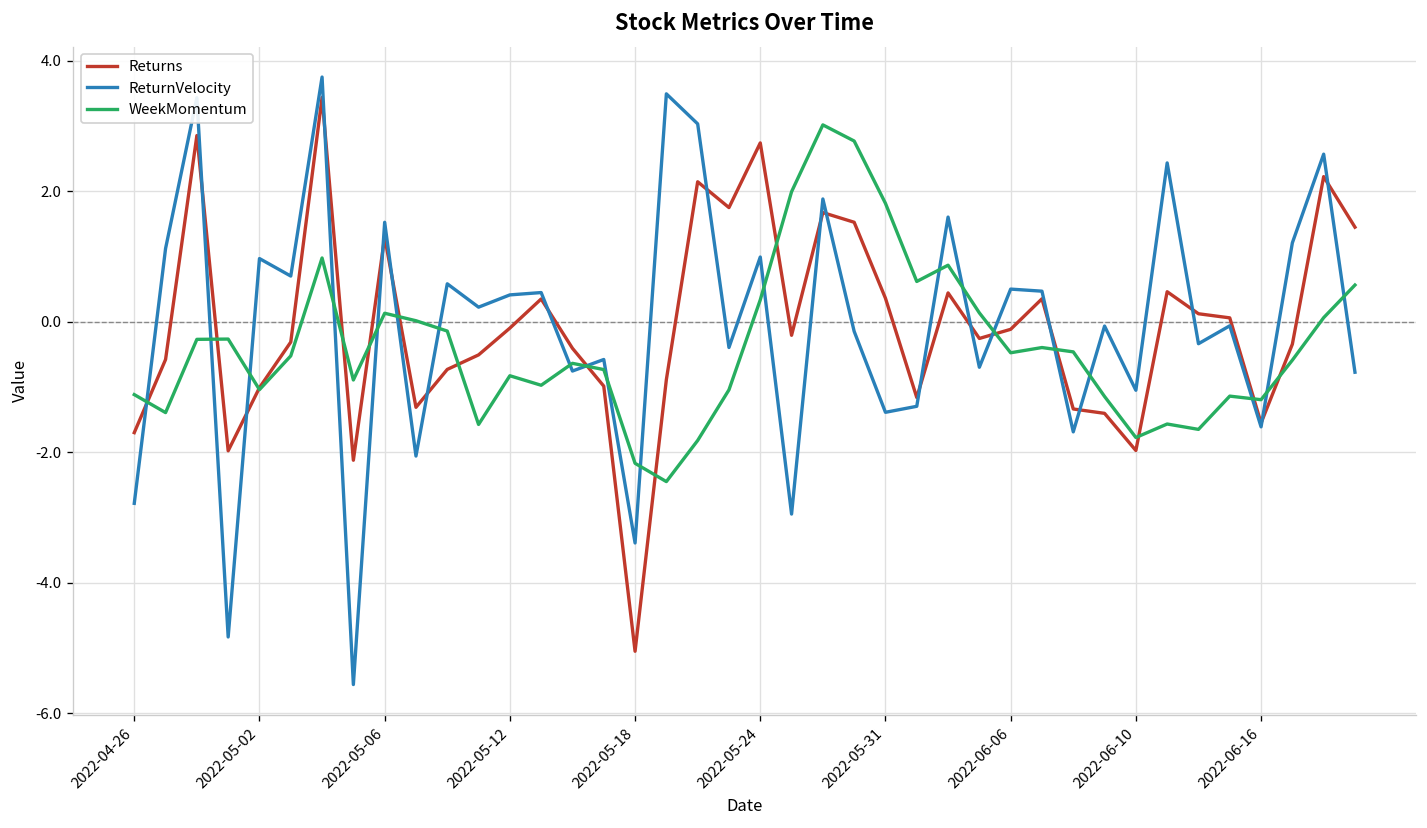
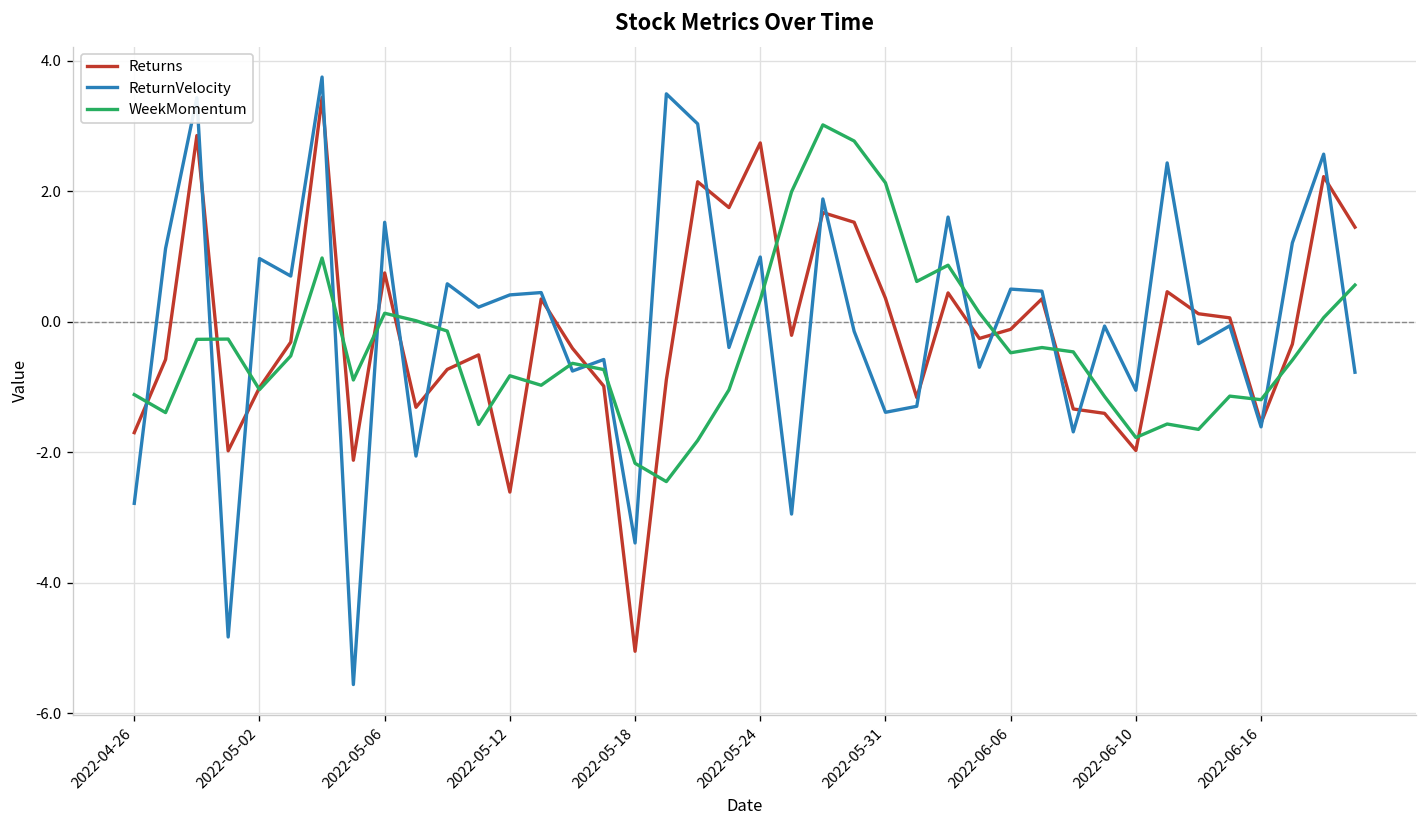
  {
    "Returns": {
      "2022-04-26": -1.7,
-     "2022-05-06": 1.3,
-     "2022-05-12": -0.1,
+     "2022-05-06": 0.7,
+     "2022-05-12": -2.6,
      "2022-05-18": -5.1,
      "2022-05-24": 2.7,
      "2022-05-31": 0.4,
      "2022-06-06": -0.1,
      "2022-06-10": -2.0,
      "2022-06-16": -1.6
    },
    "ReturnVelocity": {
      "2022-04-26": -2.8,
      "2022-05-02": 1.0,
      "2022-05-06": 1.5,
      "2022-05-12": 0.4,
      "2022-05-18": -3.4,
      "2022-05-24": 1.0,
      "2022-05-31": -1.4,
      "2022-06-06": 0.5,
      "2022-06-10": -1.1,
      "2022-06-16": -1.6
    },
    "WeekMomentum": {
      "2022-04-26": -1.1,
      "2022-05-06": 0.1,
      "2022-05-12": -0.8,
      "2022-05-18": -2.2,
      "2022-05-24": 0.3,
-     "2022-05-31": 1.8,
+     "2022-05-31": 2.1,
      "2022-06-06": -0.5,
      "2022-06-10": -1.8,
      "2022-06-16": -1.2
    }
  }
